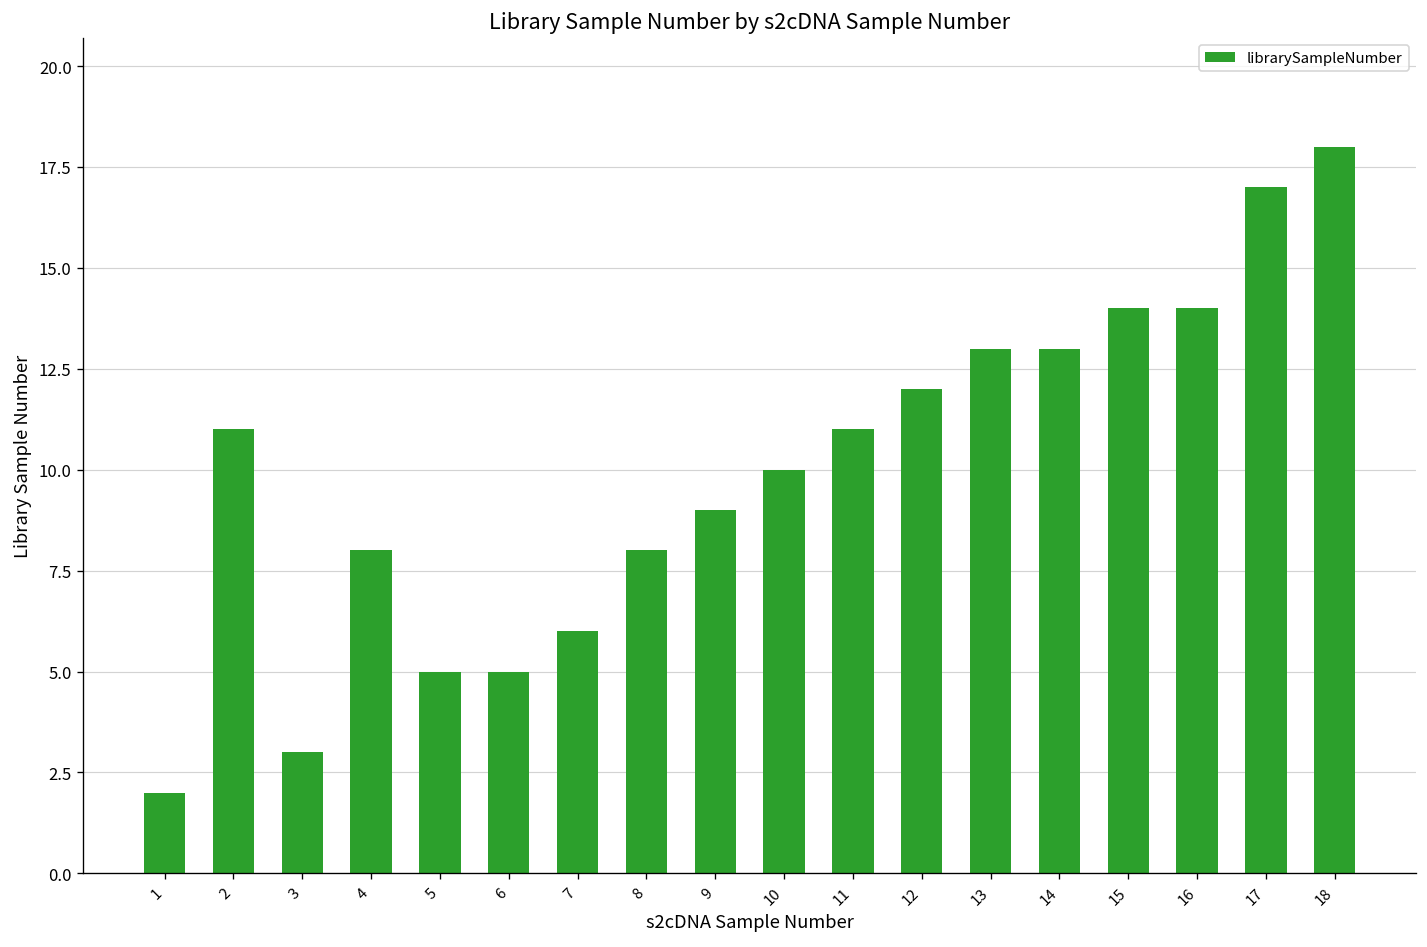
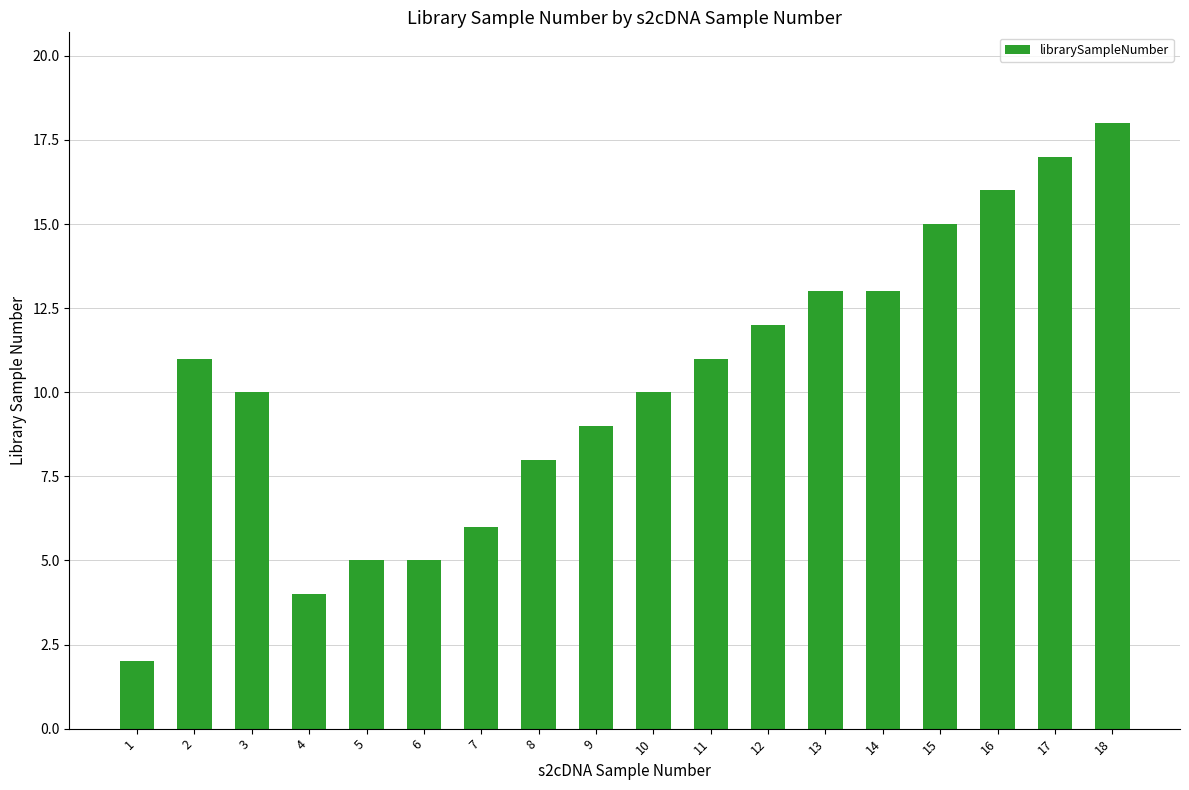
  {
    "1": 2,
    "2": 11,
-   "3": 3,
-   "4": 8,
+   "3": 10,
+   "4": 4,
    "5": 5,
    "6": 5,
    "7": 6,
    "8": 8,
    "9": 9,
    "10": 10,
    "11": 11,
    "12": 12,
    "13": 13,
    "14": 13,
-   "15": 14,
-   "16": 14,
+   "15": 15,
+   "16": 16,
    "17": 17,
    "18": 18
  }
